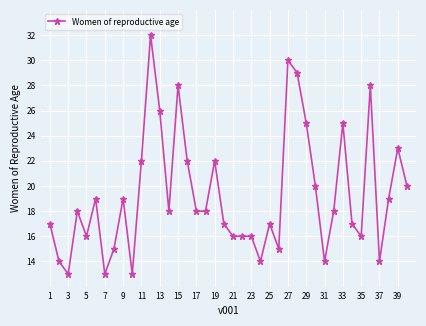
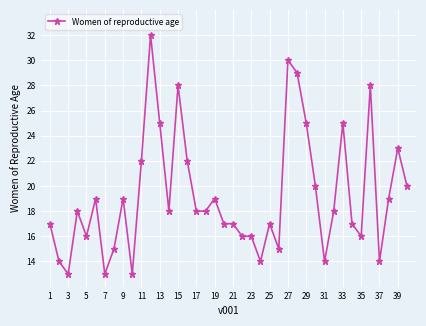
  {
    "1": 17,
    "3": 13,
    "5": 16,
    "7": 13,
    "9": 19,
    "11": 22,
-   "13": 26,
+   "13": 25,
    "15": 28,
    "17": 18,
-   "19": 22,
-   "21": 16,
+   "19": 19,
+   "21": 17,
    "23": 16,
    "25": 17,
    "27": 30,
    "29": 25,
    "31": 14,
    "33": 25,
    "35": 16,
    "37": 14,
    "39": 23
  }
